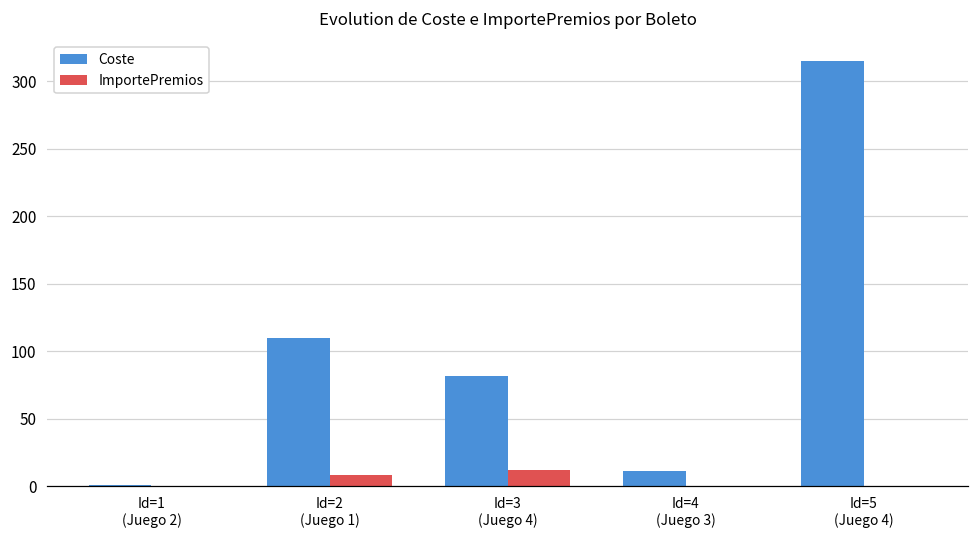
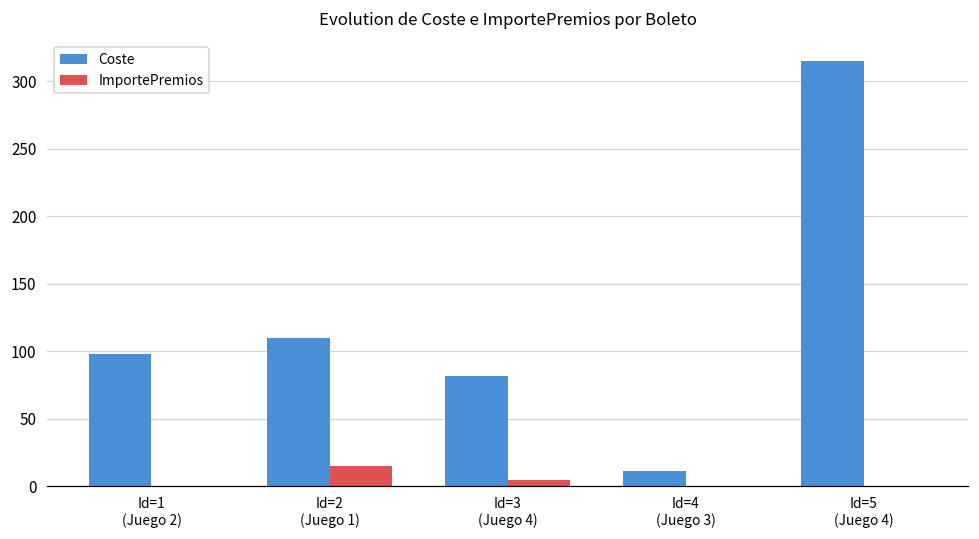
  {
    "Coste": {
-     "Id=1 (Juego 2)": 1,
+     "Id=1 (Juego 2)": 98,
      "Id=2 (Juego 1)": 110,
      "Id=3 (Juego 4)": 82,
      "Id=4 (Juego 3)": 11,
      "Id=5 (Juego 4)": 315
    },
    "ImportePremios": {
      "Id=1 (Juego 2)": 0,
-     "Id=2 (Juego 1)": 8,
-     "Id=3 (Juego 4)": 12,
+     "Id=2 (Juego 1)": 15,
+     "Id=3 (Juego 4)": 5,
      "Id=4 (Juego 3)": 0,
      "Id=5 (Juego 4)": 0
    }
  }
